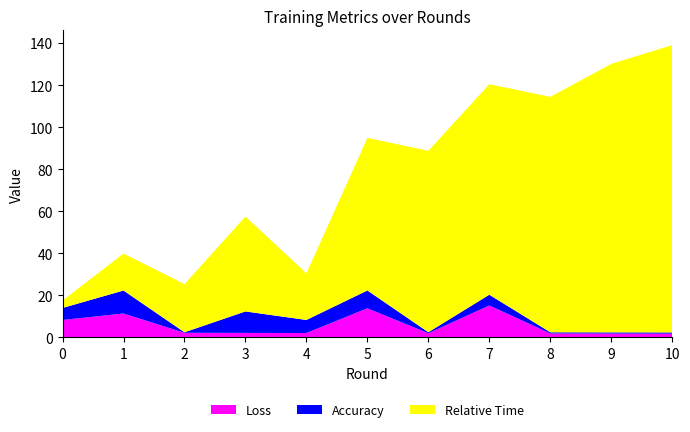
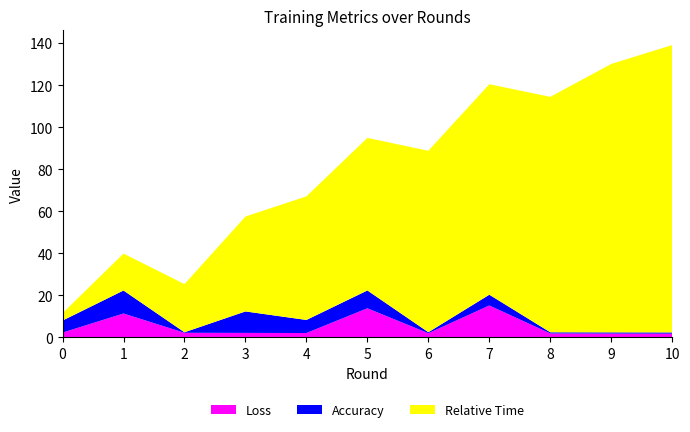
  {
    "Loss": {
-     "0": 8
+     "0": 2
    },
    "Relative Time": {
      "0": 4,
      "1": 18,
      "2": 23,
      "3": 45,
-     "4": 22,
+     "4": 59,
      "5": 73,
      "6": 86,
      "7": 100,
      "8": 112,
      "9": 128,
      "10": 137
    }
  }
